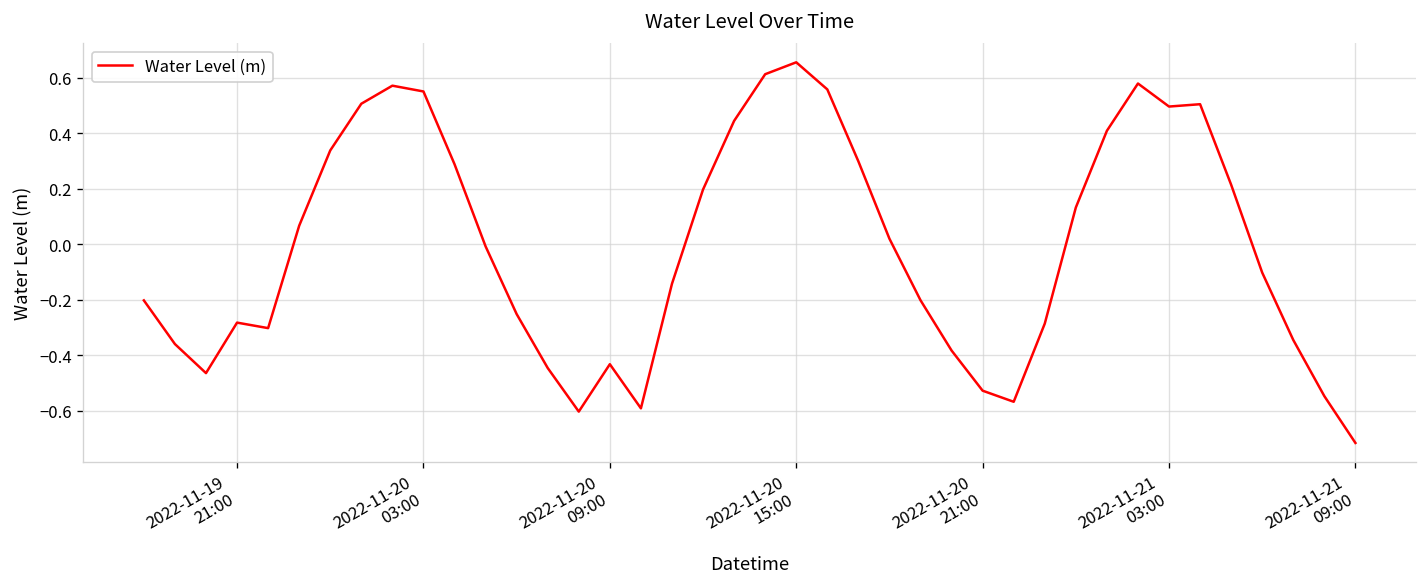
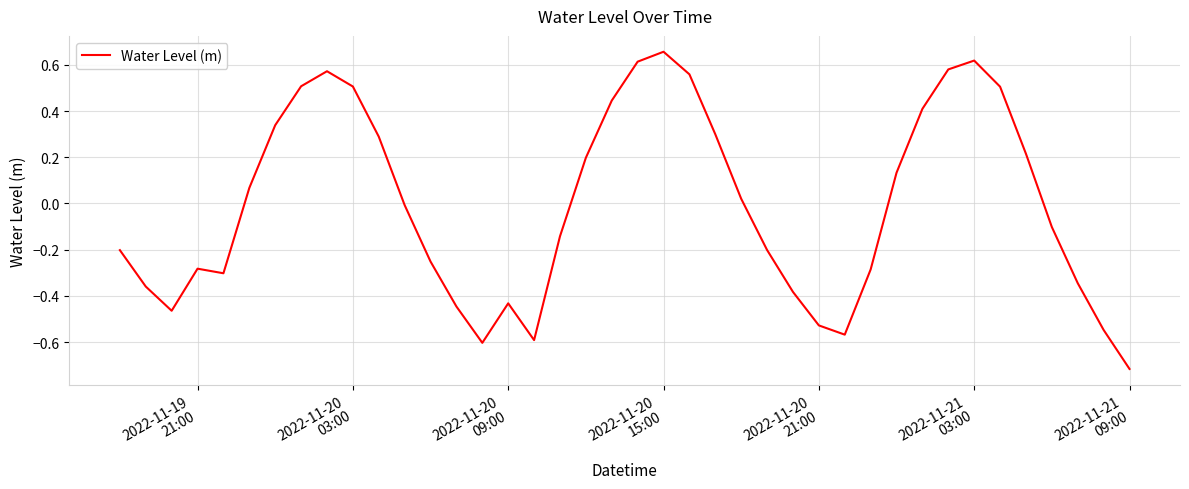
  {
    "2022-11-19 21:00": -0.28,
-   "2022-11-20 03:00": 0.55,
+   "2022-11-20 03:00": 0.51,
    "2022-11-20 09:00": -0.43,
    "2022-11-20 15:00": 0.66,
    "2022-11-20 21:00": -0.53,
-   "2022-11-21 03:00": 0.50,
+   "2022-11-21 03:00": 0.62,
    "2022-11-21 09:00": -0.72
  }
